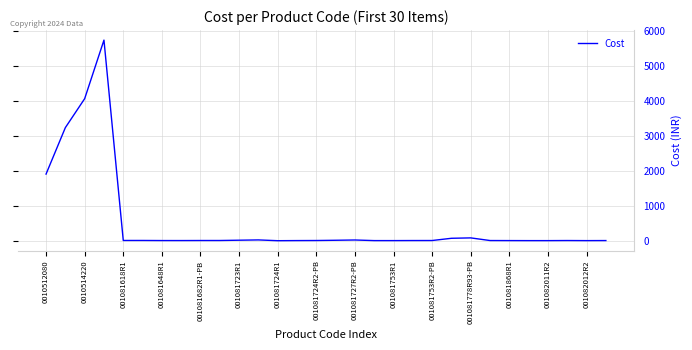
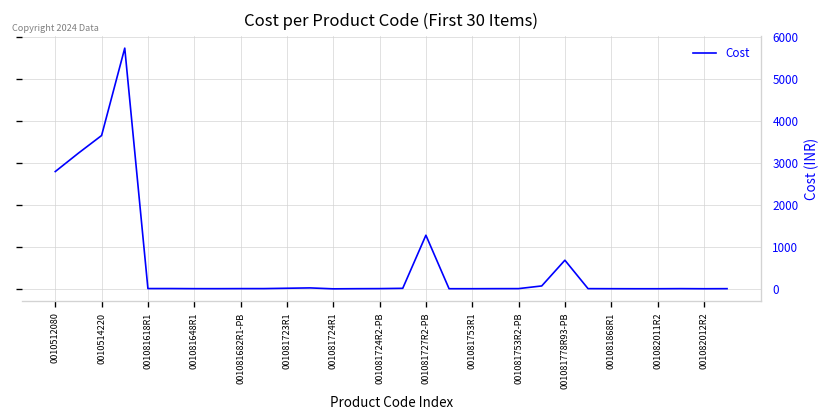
  {
-   "0010512080": 1900,
-   "0010514220": 4100,
+   "0010512080": 2800,
+   "0010514220": 3700,
    "001081618R1": 0,
    "001081648R1": 0,
    "001081682R1-PB": 0,
    "001081723R1": 0,
    "001081724R1": 0,
    "001081724R2-PB": 0,
-   "001081727R2-PB": 0,
+   "001081727R2-PB": 1300,
    "001081753R1": 0,
    "001081753R2-PB": 0,
-   "001081778R93-PB": 100,
+   "001081778R93-PB": 700,
    "001081868R1": 0,
    "001082011R2": 0,
    "001082012R2": 0
  }
